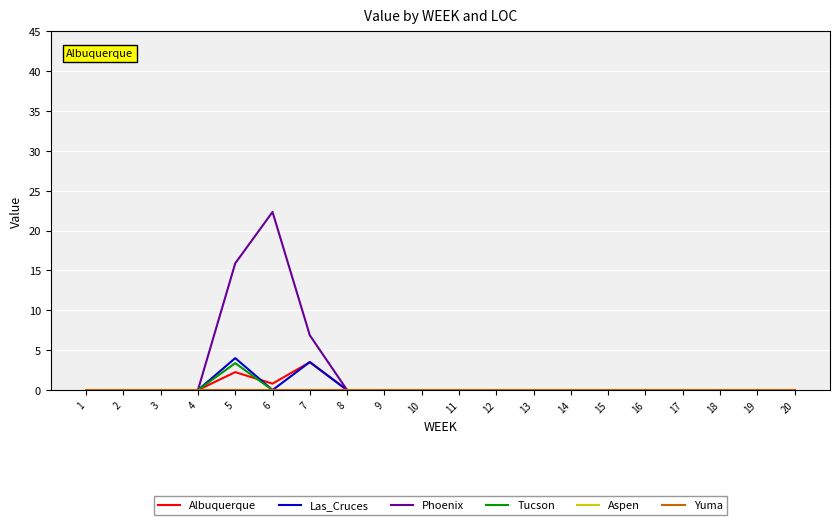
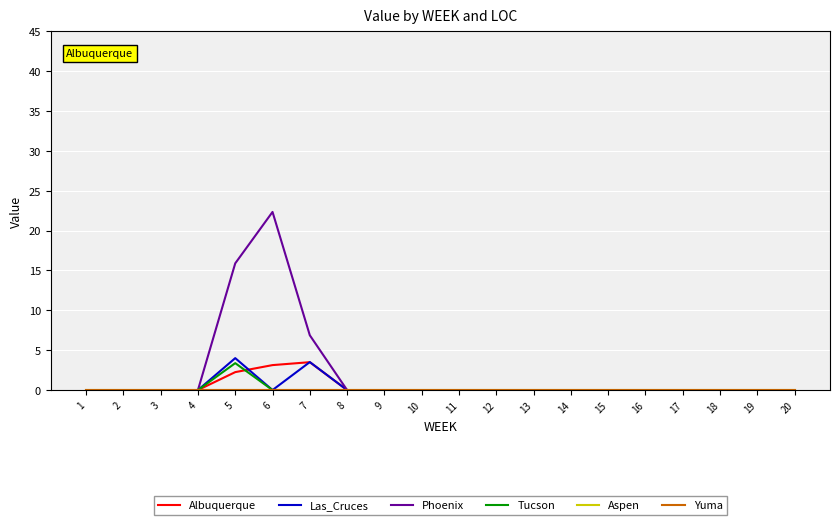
  {
    "Albuquerque": {
      "5": 2,
-     "6": 1
+     "6": 3
    },
    "Las_Cruces": {
      "5": 4
    },
    "Phoenix": {
      "5": 16,
      "6": 22,
      "7": 7
    },
    "Tucson": {
      "5": 3
    },
    "Yuma": {
      "5": 0
    }
  }
